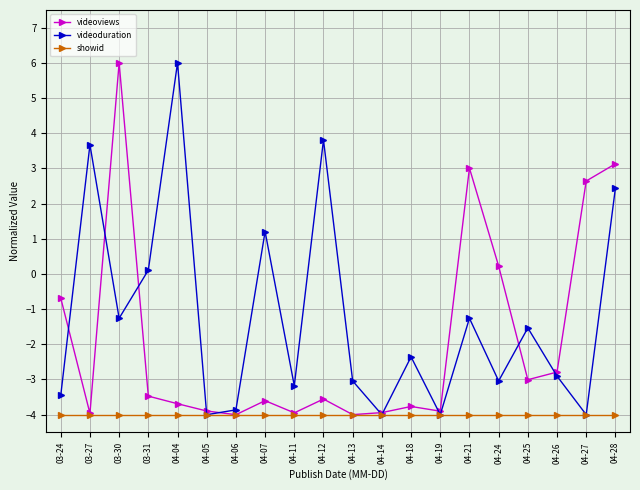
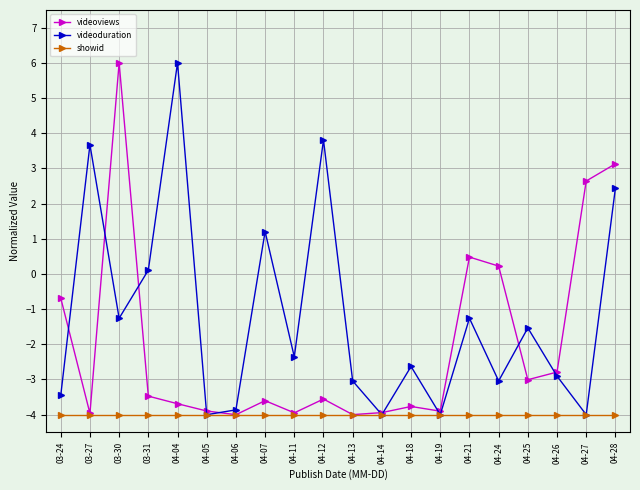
  {
    "videoviews": {
      "03-24": -0.7,
      "03-30": 6.0,
      "03-31": -3.5,
      "04-04": -3.7,
      "04-05": -3.9,
      "04-07": -3.6,
      "04-12": -3.6,
      "04-18": -3.8,
      "04-19": -3.9,
-     "04-21": 3.0,
+     "04-21": 0.5,
      "04-24": 0.2,
      "04-25": -3.0,
      "04-26": -2.8,
      "04-27": 2.6,
      "04-28": 3.1
    },
    "videoduration": {
      "03-24": -3.5,
      "03-27": 3.7,
      "03-30": -1.3,
      "03-31": 0.1,
      "04-04": 6.0,
      "04-06": -3.9,
      "04-07": 1.2,
-     "04-11": -3.2,
+     "04-11": -2.4,
      "04-12": 3.8,
      "04-13": -3.0,
-     "04-18": -2.4,
+     "04-18": -2.6,
      "04-21": -1.3,
      "04-24": -3.0,
      "04-25": -1.5,
      "04-26": -2.9,
      "04-28": 2.4
    },
    "showid": {
      "03-24": -4.0,
      "03-30": -4.0,
      "03-31": -4.0,
      "04-04": -4.0,
      "04-07": -4.0,
      "04-12": -4.0,
      "04-18": -4.0,
      "04-21": -4.0,
      "04-24": -4.0,
      "04-25": -4.0,
      "04-26": -4.0,
      "04-28": -4.0
    }
  }
